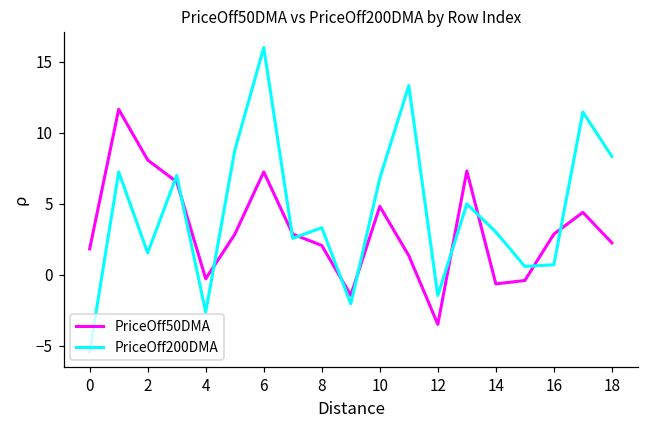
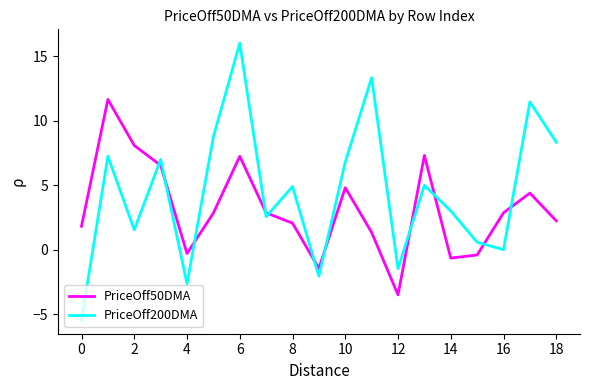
  {
    "PriceOff50DMA": {
      "0": 1.8,
      "2": 8.1,
      "4": -0.3,
      "6": 7.2,
      "8": 2.1,
      "10": 4.8,
      "12": -3.5,
      "14": -0.7,
      "16": 2.9,
      "18": 2.2
    },
    "PriceOff200DMA": {
      "2": 1.5,
      "4": -2.6,
      "6": 16.0,
-     "8": 3.3,
+     "8": 4.9,
      "10": 6.8,
      "12": -1.5,
      "14": 3.0,
-     "16": 0.7,
+     "16": 0.0,
      "18": 8.3
    }
  }
